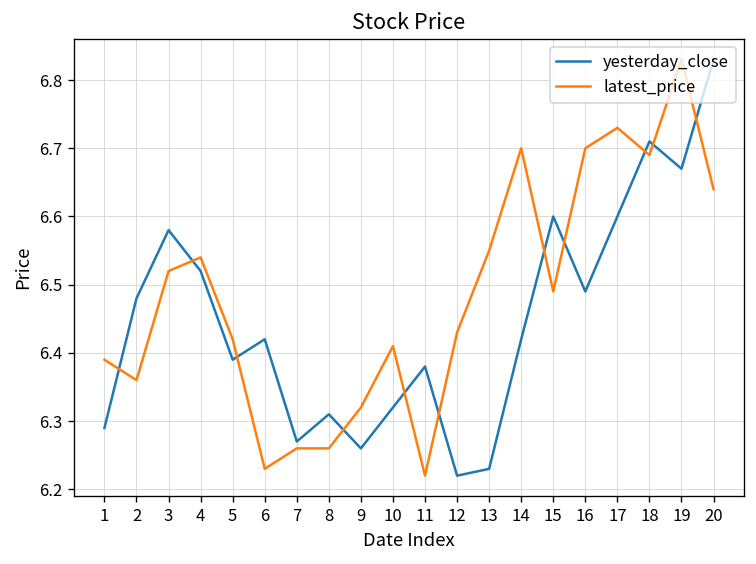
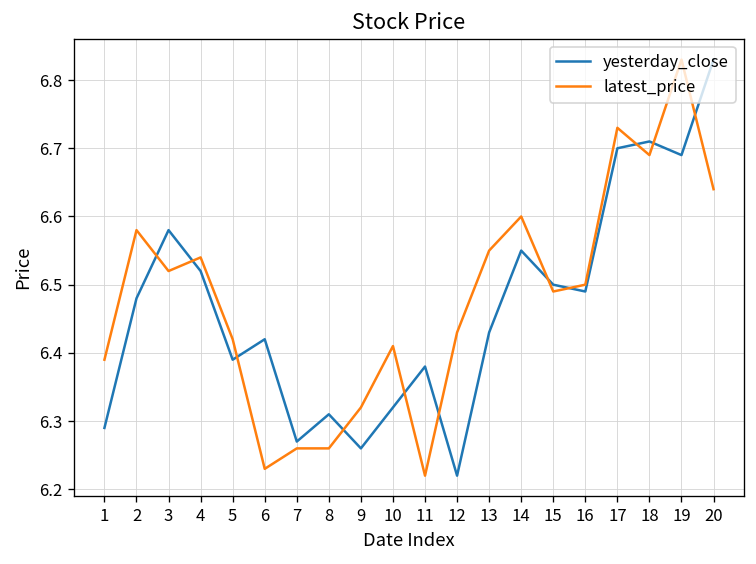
  {
    "yesterday_close": {
      "1": 6.29,
      "2": 6.48,
      "3": 6.58,
      "4": 6.52,
      "5": 6.39,
      "6": 6.42,
      "7": 6.27,
      "8": 6.31,
      "9": 6.26,
      "10": 6.32,
      "11": 6.38,
      "12": 6.22,
-     "13": 6.23,
-     "14": 6.42,
-     "15": 6.6,
+     "13": 6.43,
+     "14": 6.55,
+     "15": 6.5,
      "16": 6.49,
-     "17": 6.6,
+     "17": 6.7,
      "18": 6.71,
-     "19": 6.67
+     "19": 6.69
    },
    "latest_price": {
      "1": 6.39,
-     "2": 6.36,
+     "2": 6.58,
      "3": 6.52,
      "4": 6.54,
      "5": 6.42,
      "6": 6.23,
      "7": 6.26,
      "8": 6.26,
      "9": 6.32,
      "10": 6.41,
      "11": 6.22,
      "12": 6.43,
      "13": 6.55,
-     "14": 6.7,
+     "14": 6.6,
      "15": 6.49,
-     "16": 6.7,
+     "16": 6.5,
      "17": 6.73,
      "18": 6.69,
      "20": 6.64
    }
  }
